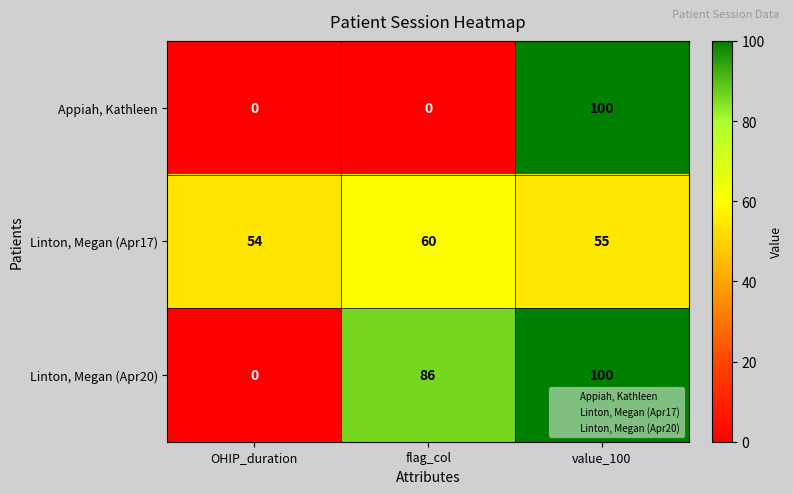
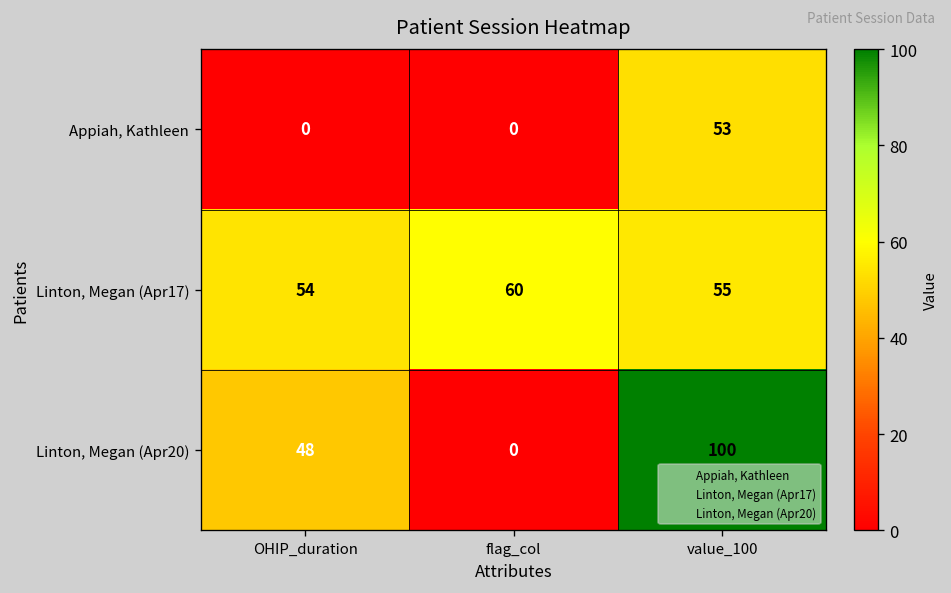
  {
    "Appiah, Kathleen": {
      "OHIP_duration": 0,
      "flag_col": 0,
-     "value_100": 100
+     "value_100": 53
    },
    "Linton, Megan (Apr17)": {
      "OHIP_duration": 54,
      "flag_col": 60,
      "value_100": 55
    },
    "Linton, Megan (Apr20)": {
-     "OHIP_duration": 0,
-     "flag_col": 86,
+     "OHIP_duration": 48,
+     "flag_col": 0,
      "value_100": 100
    }
  }
